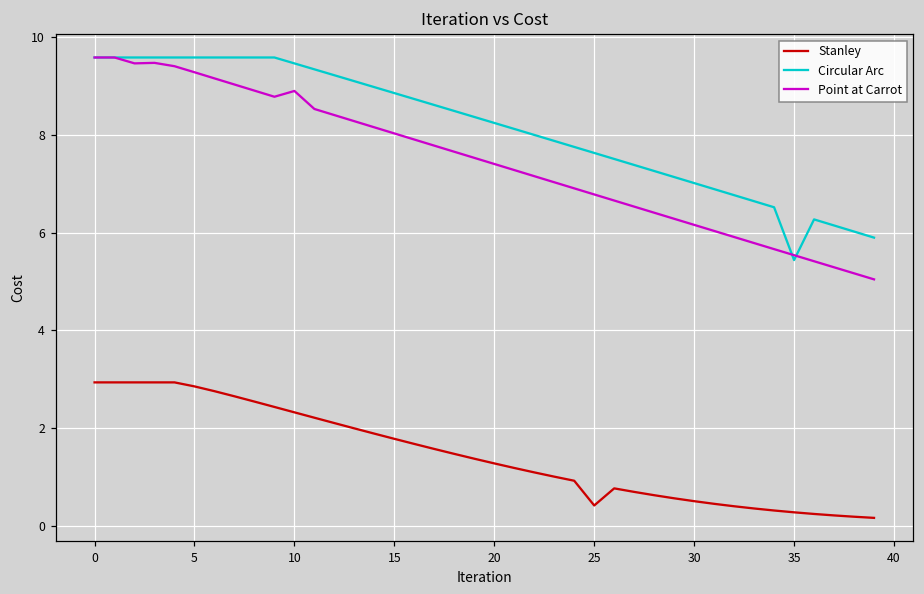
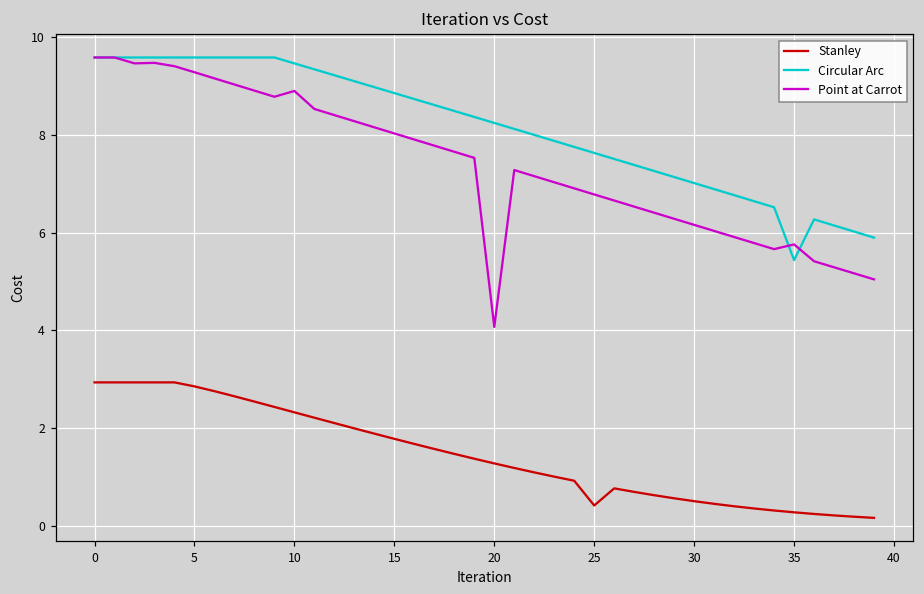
  {
    "Stanley": {
      "0": 2.9,
      "5": 2.9,
      "10": 2.3,
      "15": 1.8,
      "20": 1.3,
      "25": 0.4,
      "30": 0.5,
      "35": 0.3
    },
    "Circular Arc": {
      "5": 9.6,
      "10": 9.5,
      "15": 8.9,
      "20": 8.2,
      "25": 7.6,
      "30": 7.0,
      "35": 5.4
    },
    "Point at Carrot": {
      "5": 9.3,
      "10": 8.9,
      "15": 8.0,
-     "20": 7.4,
+     "20": 4.1,
      "25": 6.8,
      "30": 6.2,
-     "35": 5.5
+     "35": 5.8
    }
  }
